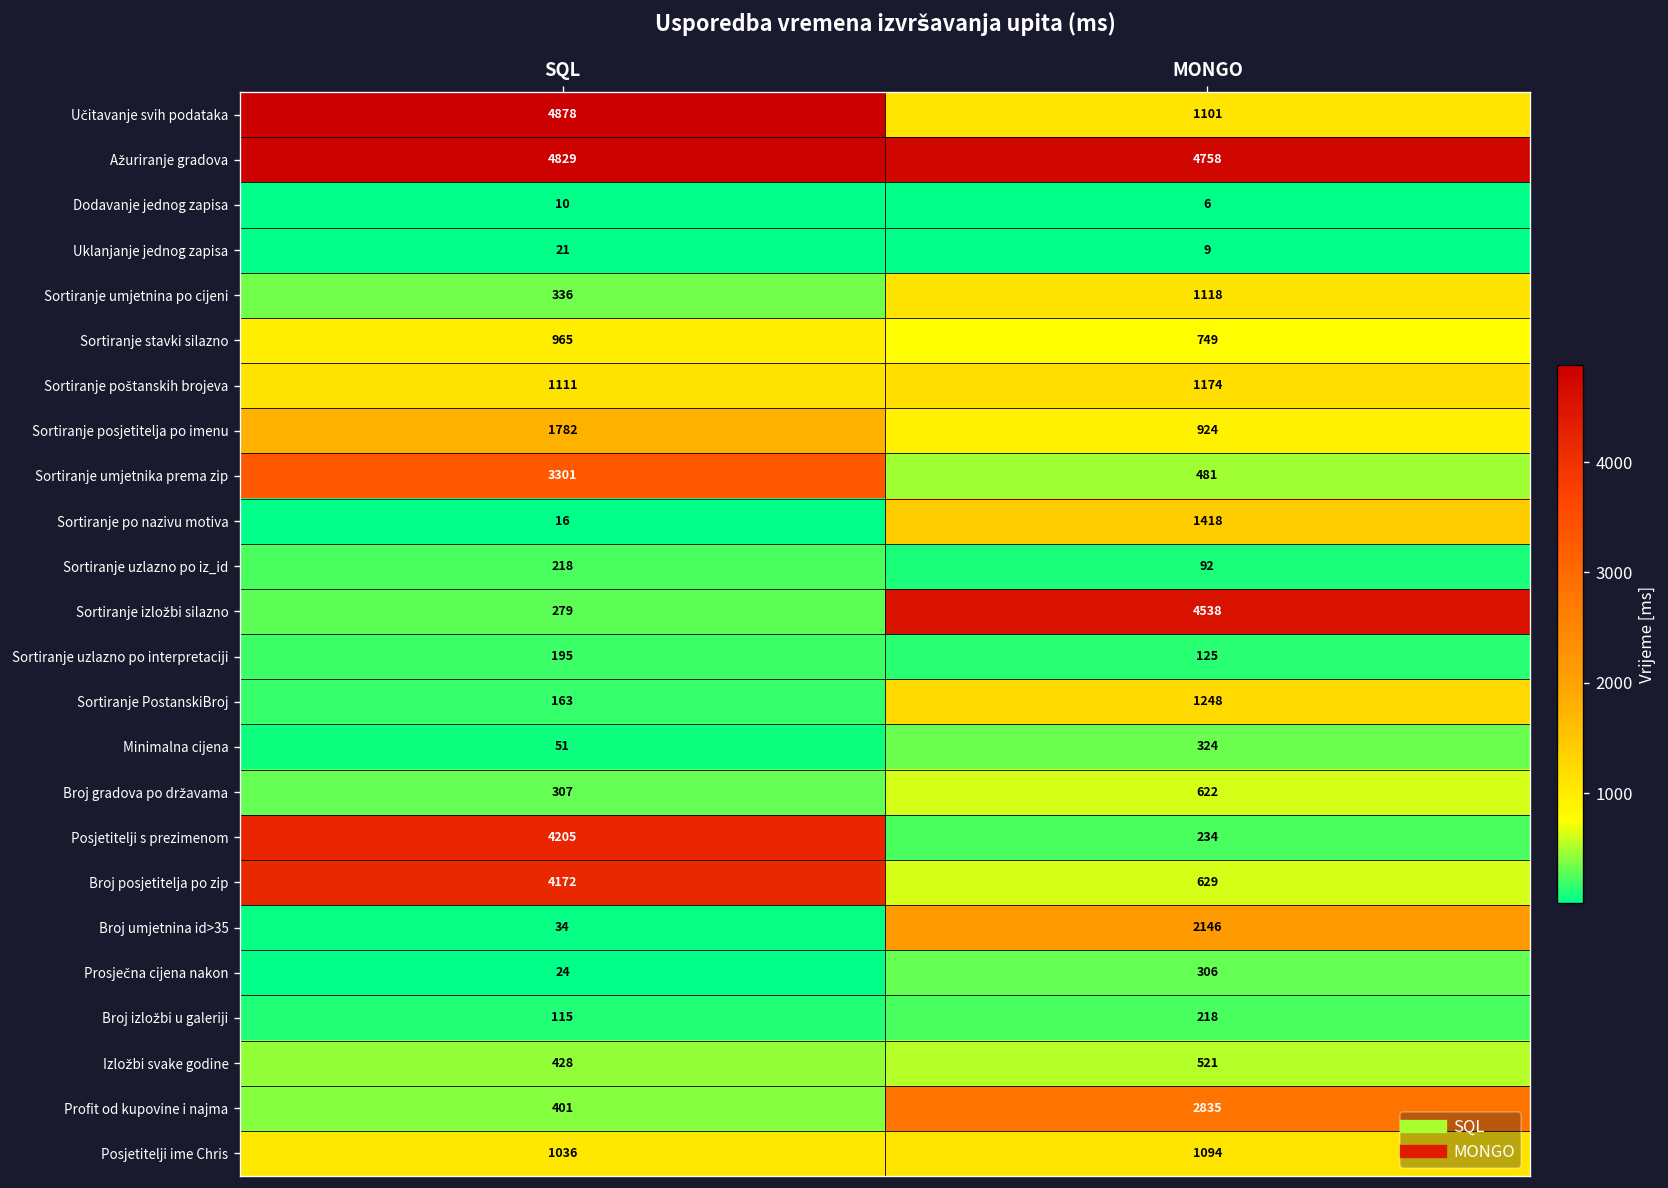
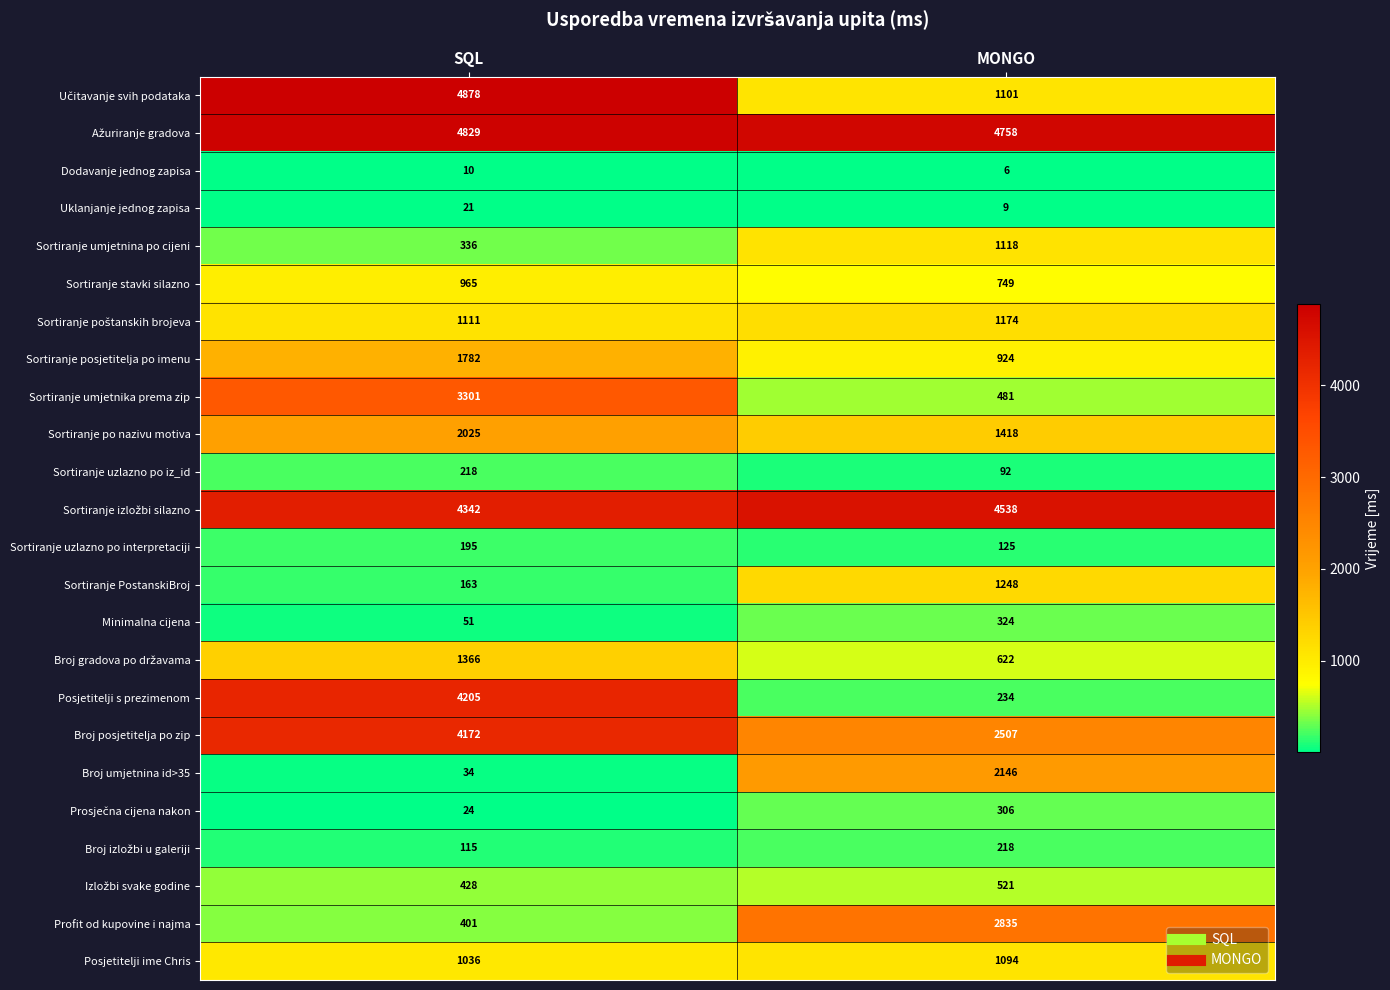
  {
    "Učitavanje svih podataka": {
      "SQL": 4878,
      "MONGO": 1101
    },
    "Ažuriranje gradova": {
      "SQL": 4829,
      "MONGO": 4758
    },
    "Dodavanje jednog zapisa": {
      "SQL": 10,
      "MONGO": 6
    },
    "Uklanjanje jednog zapisa": {
      "SQL": 21,
      "MONGO": 9
    },
    "Sortiranje umjetnina po cijeni": {
      "SQL": 336,
      "MONGO": 1118
    },
    "Sortiranje stavki silazno": {
      "SQL": 965,
      "MONGO": 749
    },
    "Sortiranje poštanskih brojeva": {
      "SQL": 1111,
      "MONGO": 1174
    },
    "Sortiranje posjetitelja po imenu": {
      "SQL": 1782,
      "MONGO": 924
    },
    "Sortiranje umjetnika prema zip": {
      "SQL": 3301,
      "MONGO": 481
    },
    "Sortiranje po nazivu motiva": {
-     "SQL": 16,
+     "SQL": 2025,
      "MONGO": 1418
    },
    "Sortiranje uzlazno po iz_id": {
      "SQL": 218,
      "MONGO": 92
    },
    "Sortiranje izložbi silazno": {
-     "SQL": 279,
+     "SQL": 4342,
      "MONGO": 4538
    },
    "Sortiranje uzlazno po interpretaciji": {
      "SQL": 195,
      "MONGO": 125
    },
    "Sortiranje PostanskiBroj": {
      "SQL": 163,
      "MONGO": 1248
    },
    "Minimalna cijena": {
      "SQL": 51,
      "MONGO": 324
    },
    "Broj gradova po državama": {
-     "SQL": 307,
+     "SQL": 1366,
      "MONGO": 622
    },
    "Posjetitelji s prezimenom": {
      "SQL": 4205,
      "MONGO": 234
    },
    "Broj posjetitelja po zip": {
      "SQL": 4172,
-     "MONGO": 629
+     "MONGO": 2507
    },
    "Broj umjetnina id>35": {
      "SQL": 34,
      "MONGO": 2146
    },
    "Prosječna cijena nakon": {
      "SQL": 24,
      "MONGO": 306
    },
    "Broj izložbi u galeriji": {
      "SQL": 115,
      "MONGO": 218
    },
    "Izložbi svake godine": {
      "SQL": 428,
      "MONGO": 521
    },
    "Profit od kupovine i najma": {
      "SQL": 401,
      "MONGO": 2835
    },
    "Posjetitelji ime Chris": {
      "SQL": 1036,
      "MONGO": 1094
    }
  }
